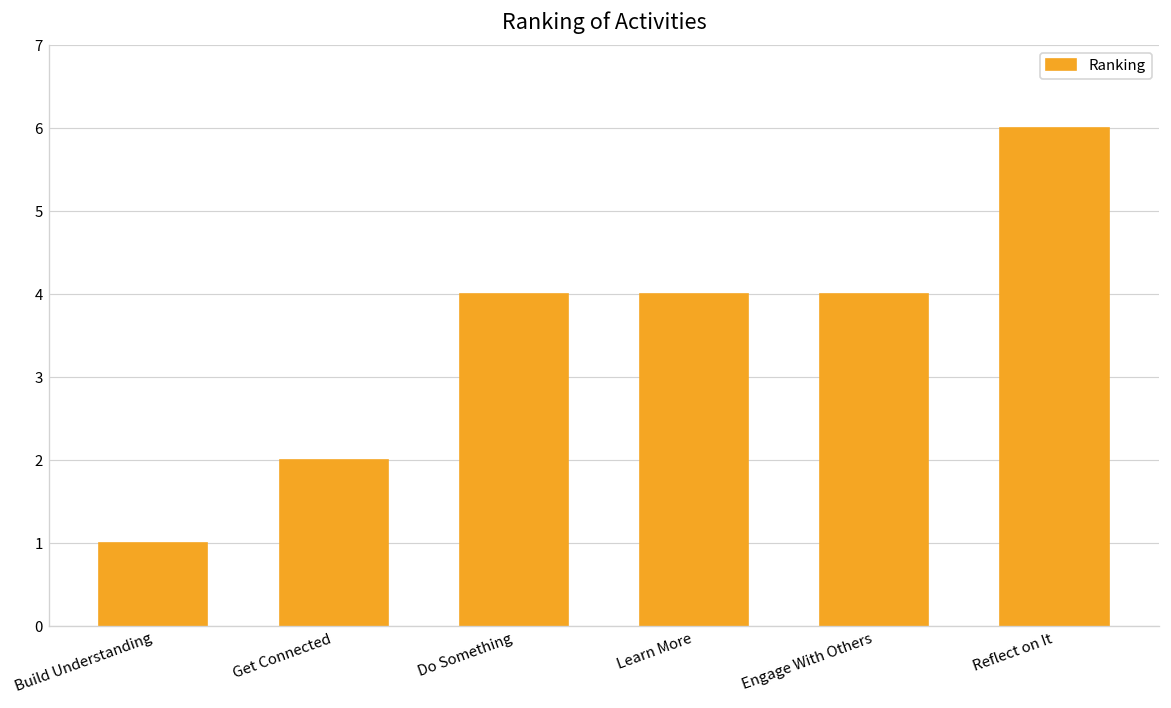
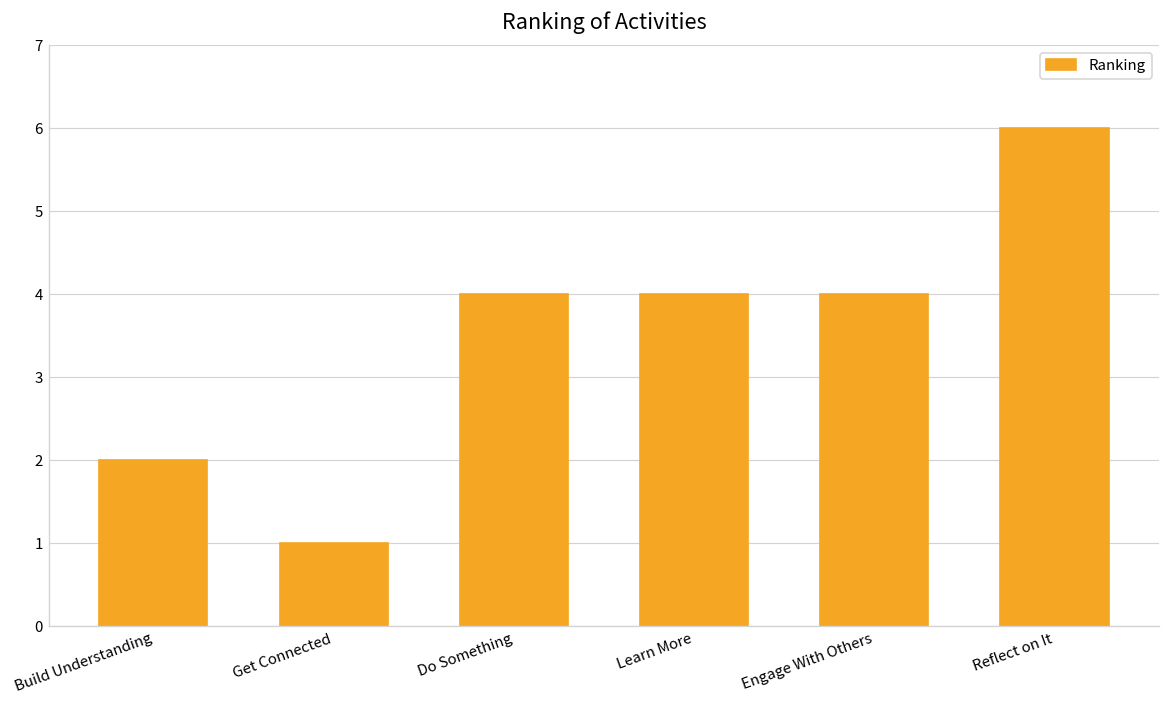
  {
-   "Build Understanding": 1,
-   "Get Connected": 2,
+   "Build Understanding": 2,
+   "Get Connected": 1,
    "Do Something": 4,
    "Learn More": 4,
    "Engage With Others": 4,
    "Reflect on It": 6
  }
